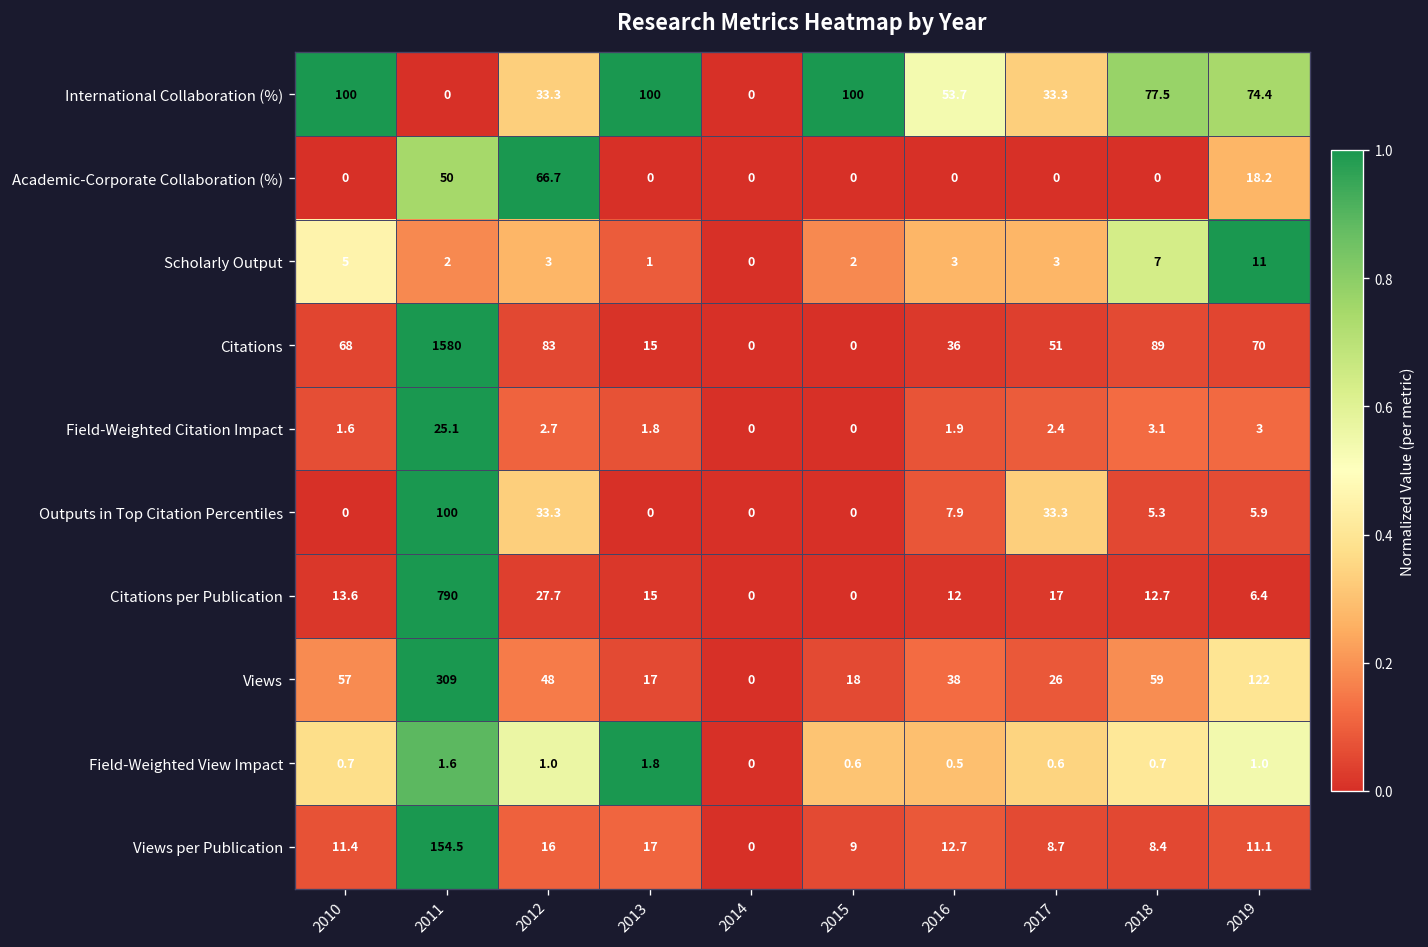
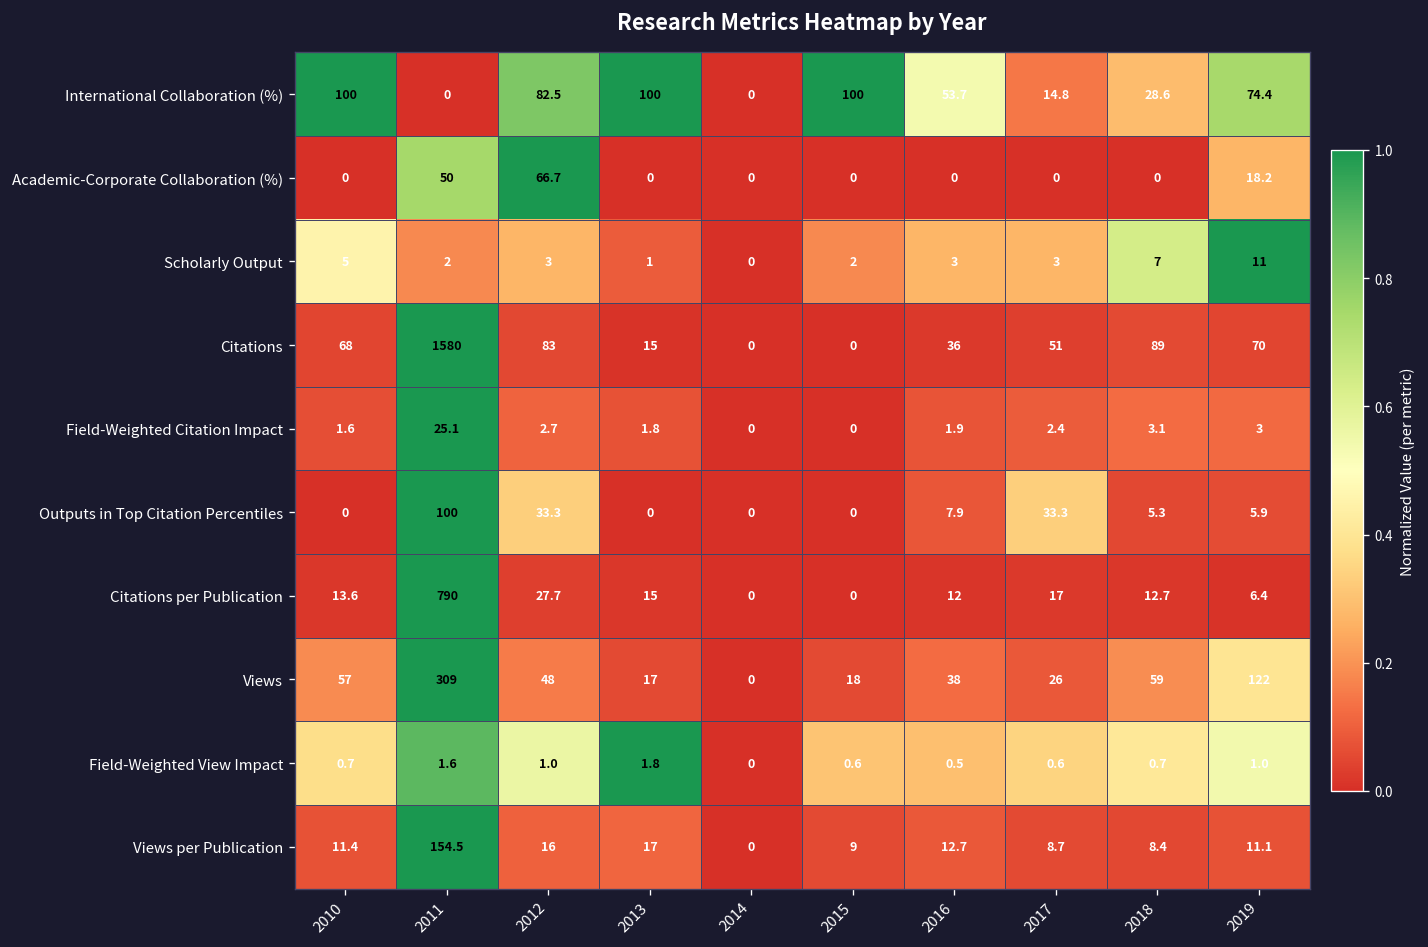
  {
    "International Collaboration (%)": {
      "2010": 100,
      "2011": 0,
-     "2012": 33.3,
+     "2012": 82.5,
      "2013": 100,
      "2014": 0,
      "2015": 100,
      "2016": 53.7,
-     "2017": 33.3,
-     "2018": 77.5,
+     "2017": 14.8,
+     "2018": 28.6,
      "2019": 74.4
    },
    "Academic-Corporate Collaboration (%)": {
      "2010": 0,
      "2011": 50,
      "2012": 66.7,
      "2013": 0,
      "2014": 0,
      "2015": 0,
      "2016": 0,
      "2017": 0,
      "2018": 0,
      "2019": 18.2
    },
    "Scholarly Output": {
      "2010": 5,
      "2011": 2,
      "2012": 3,
      "2013": 1,
      "2014": 0,
      "2015": 2,
      "2016": 3,
      "2017": 3,
      "2018": 7,
      "2019": 11
    },
    "Citations": {
      "2010": 68,
      "2011": 1580,
      "2012": 83,
      "2013": 15,
      "2014": 0,
      "2015": 0,
      "2016": 36,
      "2017": 51,
      "2018": 89,
      "2019": 70
    },
    "Field-Weighted Citation Impact": {
      "2010": 1.6,
      "2011": 25.1,
      "2012": 2.7,
      "2013": 1.8,
      "2014": 0,
      "2015": 0,
      "2016": 1.9,
      "2017": 2.4,
      "2018": 3.1,
      "2019": 3
    },
    "Outputs in Top Citation Percentiles": {
      "2010": 0,
      "2011": 100,
      "2012": 33.3,
      "2013": 0,
      "2014": 0,
      "2015": 0,
      "2016": 7.9,
      "2017": 33.3,
      "2018": 5.3,
      "2019": 5.9
    },
    "Citations per Publication": {
      "2010": 13.6,
      "2011": 790,
      "2012": 27.7,
      "2013": 15,
      "2014": 0,
      "2015": 0,
      "2016": 12,
      "2017": 17,
      "2018": 12.7,
      "2019": 6.4
    },
    "Views": {
      "2010": 57,
      "2011": 309,
      "2012": 48,
      "2013": 17,
      "2014": 0,
      "2015": 18,
      "2016": 38,
      "2017": 26,
      "2018": 59,
      "2019": 122
    },
    "Field-Weighted View Impact": {
      "2010": 0.7,
      "2011": 1.6,
      "2012": 1.0,
      "2013": 1.8,
      "2014": 0,
      "2015": 0.6,
      "2016": 0.5,
      "2017": 0.6,
      "2018": 0.7,
      "2019": 1.0
    },
    "Views per Publication": {
      "2010": 11.4,
      "2011": 154.5,
      "2012": 16,
      "2013": 17,
      "2014": 0,
      "2015": 9,
      "2016": 12.7,
      "2017": 8.7,
      "2018": 8.4,
      "2019": 11.1
    }
  }
